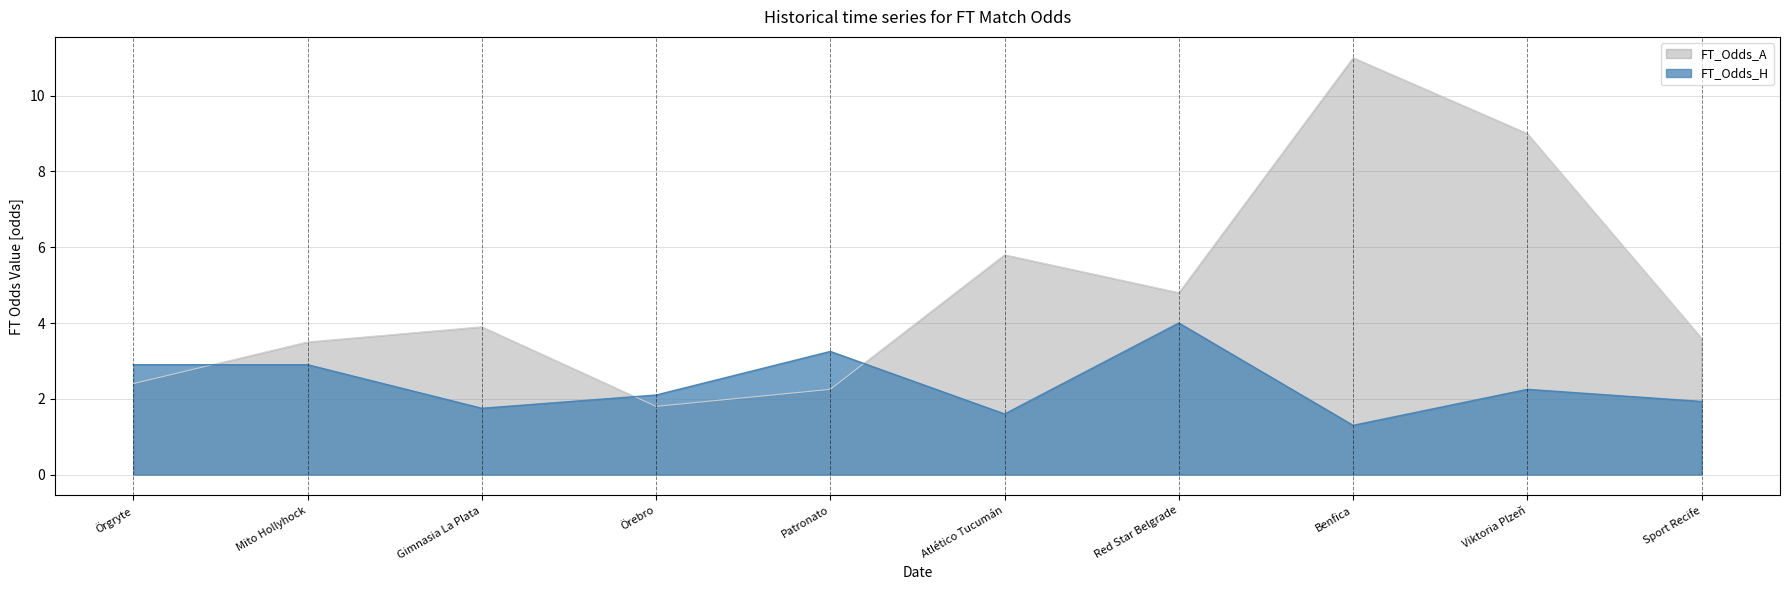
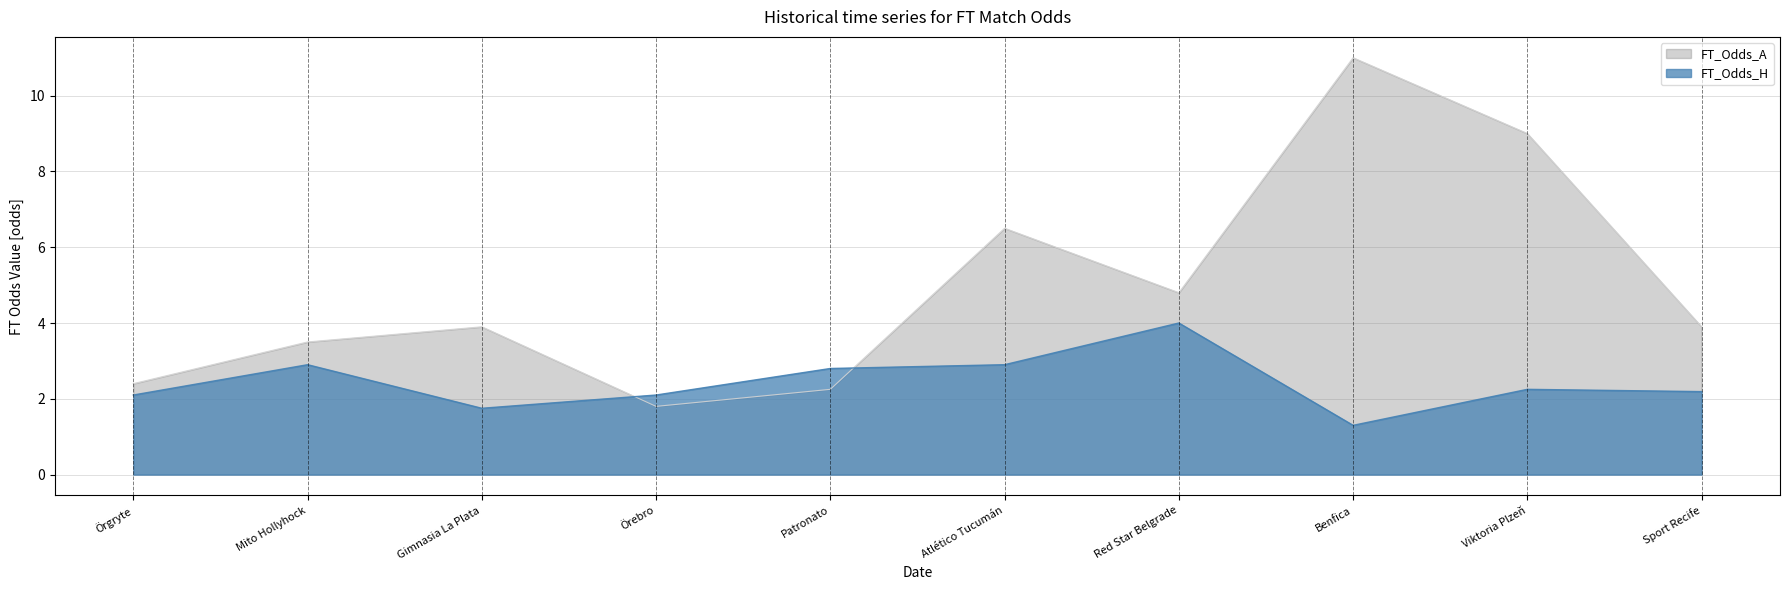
  {
    "FT_Odds_A": {
      "Örgryte": 2.4,
      "Mito Hollyhock": 3.5,
      "Gimnasia La Plata": 3.9,
      "Örebro": 1.8,
      "Patronato": 2.3,
-     "Atlético Tucumán": 5.8,
+     "Atlético Tucumán": 6.5,
      "Red Star Belgrade": 4.8,
      "Benfica": 11.0,
      "Viktoria Plzeň": 9.0,
-     "Sport Recife": 3.6
+     "Sport Recife": 3.9
    },
    "FT_Odds_H": {
-     "Örgryte": 2.9,
+     "Örgryte": 2.1,
      "Mito Hollyhock": 2.9,
      "Gimnasia La Plata": 1.8,
      "Örebro": 2.1,
-     "Patronato": 3.3,
-     "Atlético Tucumán": 1.6,
+     "Patronato": 2.8,
+     "Atlético Tucumán": 2.9,
      "Red Star Belgrade": 4.0,
      "Benfica": 1.3,
      "Viktoria Plzeň": 2.3,
-     "Sport Recife": 1.9
+     "Sport Recife": 2.2
    }
  }
